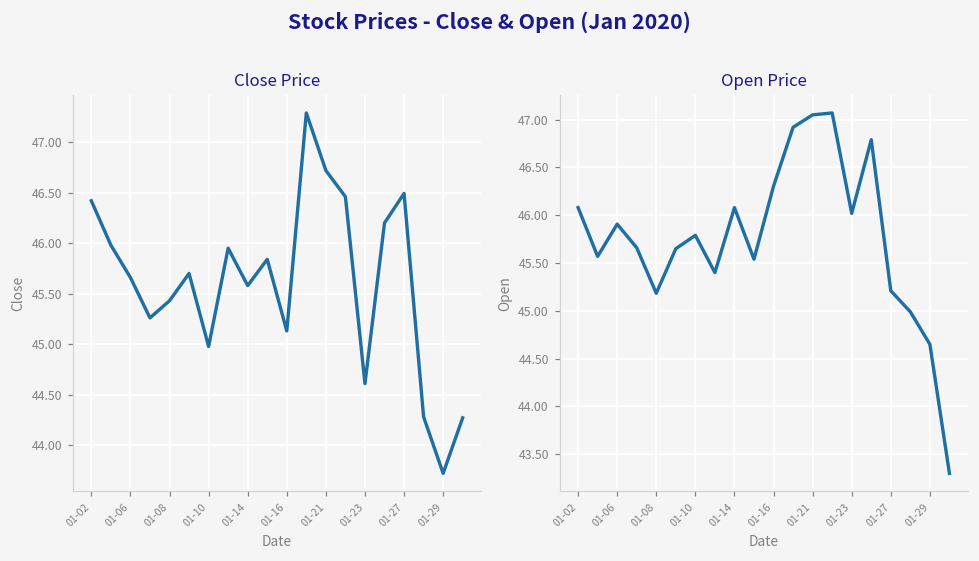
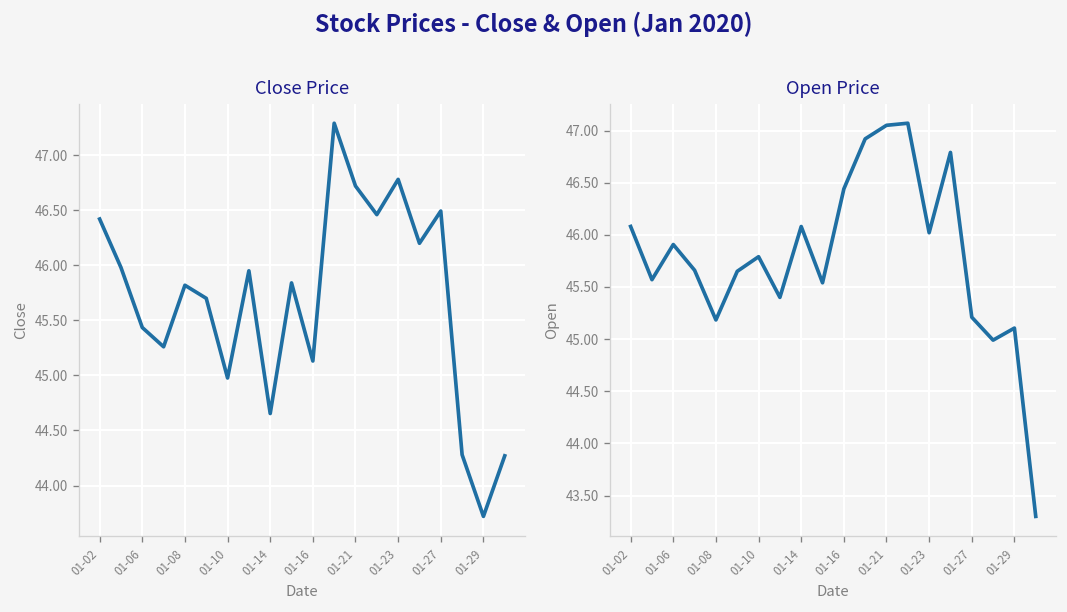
  {
    "Close Price": {
      "01-02": 46.4,
-     "01-06": 45.7,
-     "01-08": 45.4,
+     "01-06": 45.4,
+     "01-08": 45.8,
      "01-10": 45.0,
-     "01-14": 45.6,
+     "01-14": 44.7,
      "01-16": 45.1,
      "01-21": 46.7,
-     "01-23": 44.6,
+     "01-23": 46.8,
      "01-27": 46.5,
      "01-29": 43.7
    },
    "Open Price": {
      "01-02": 46.1,
      "01-06": 45.9,
      "01-08": 45.2,
      "01-10": 45.8,
      "01-14": 46.1,
-     "01-16": 46.3,
+     "01-16": 46.4,
      "01-21": 47.0,
      "01-23": 46.0,
      "01-27": 45.2,
-     "01-29": 44.7
+     "01-29": 45.1
    }
  }
